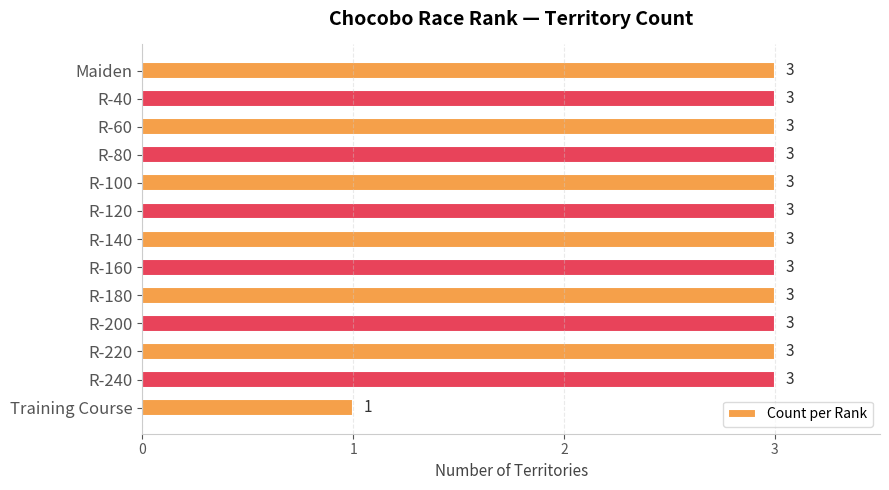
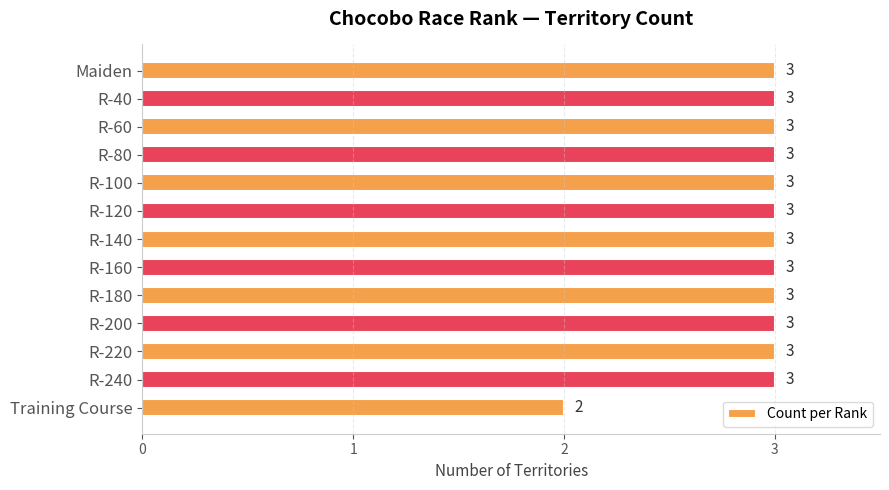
  {
    "Maiden": 3,
    "R-40": 3,
    "R-60": 3,
    "R-80": 3,
    "R-100": 3,
    "R-120": 3,
    "R-140": 3,
    "R-160": 3,
    "R-180": 3,
    "R-200": 3,
    "R-220": 3,
    "R-240": 3,
-   "Training Course": 1
+   "Training Course": 2
  }
